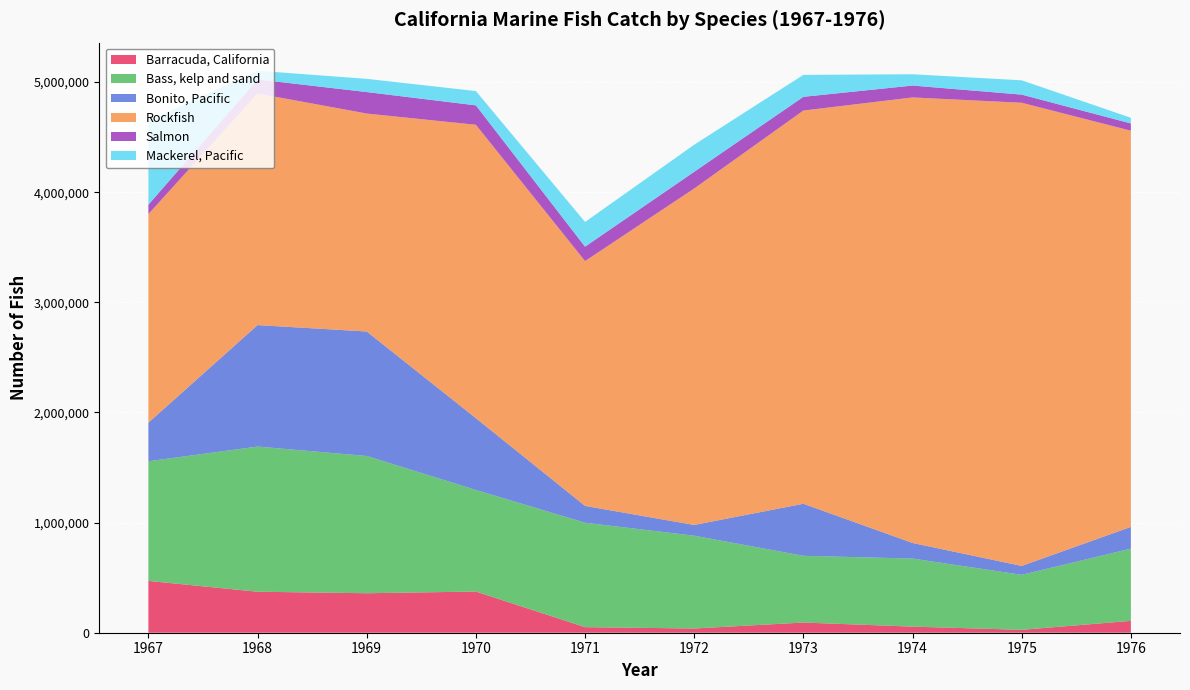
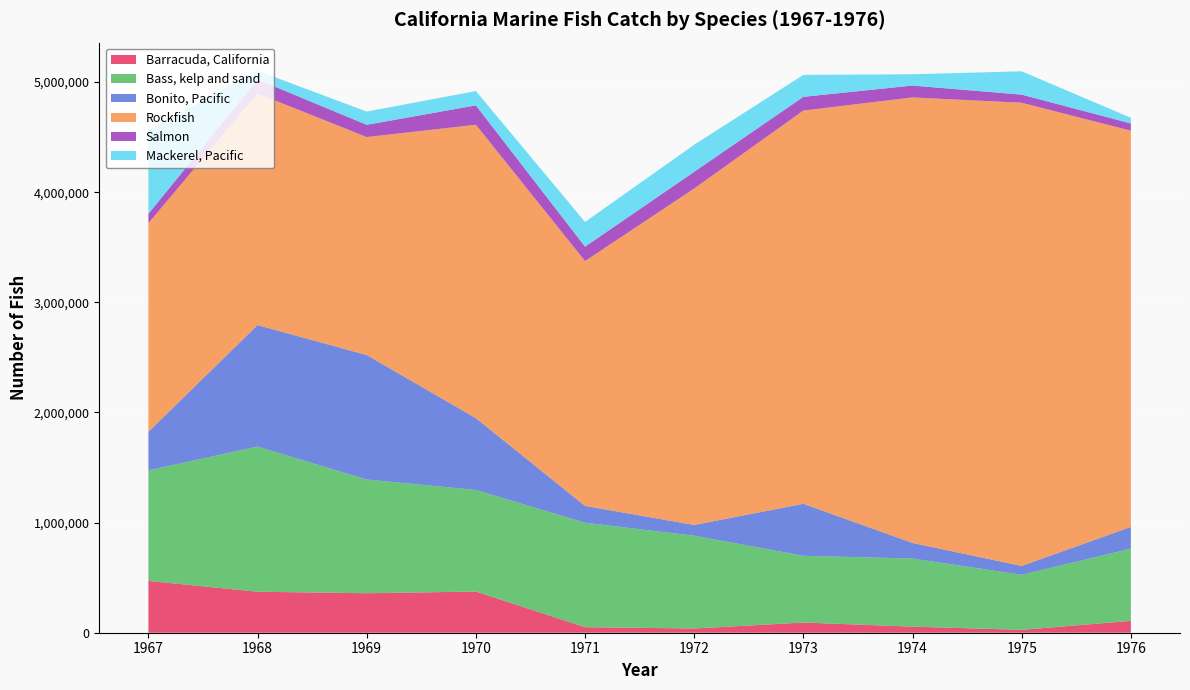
  {
    "Barracuda, California": {
      "1967": "470,000",
      "1968": "370,000",
      "1969": "360,000",
      "1970": "370,000",
      "1971": "50,000",
      "1972": "40,000",
      "1973": "90,000",
      "1974": "60,000",
      "1975": "30,000",
      "1976": "110,000"
    },
    "Bass, kelp and sand": {
-     "1967": "1,090,000",
+     "1967": "1,000,000",
      "1968": "1,320,000",
-     "1969": "1,250,000",
+     "1969": "1,030,000",
      "1970": "920,000",
      "1971": "950,000",
      "1972": "840,000",
      "1973": "610,000",
      "1974": "620,000",
      "1975": "500,000",
      "1976": "660,000"
    },
    "Bonito, Pacific": {
      "1967": "350,000",
      "1968": "1,100,000",
      "1969": "1,130,000",
      "1970": "650,000",
      "1971": "150,000",
      "1972": "100,000",
      "1973": "470,000",
      "1974": "140,000",
      "1975": "80,000",
      "1976": "200,000"
    },
    "Rockfish": {
      "1967": "1,890,000",
      "1969": "1,980,000",
      "1970": "2,660,000",
      "1971": "2,220,000",
      "1972": "3,050,000",
      "1973": "3,570,000",
      "1974": "4,050,000",
      "1975": "4,210,000",
      "1976": "3,600,000"
    },
    "Salmon": {
      "1967": "80,000",
-     "1969": "190,000",
+     "1969": "110,000",
      "1970": "180,000",
      "1971": "130,000",
      "1972": "150,000",
      "1973": "120,000",
      "1974": "110,000",
      "1975": "70,000",
      "1976": "70,000"
    },
    "Mackerel, Pacific": {
      "1969": "120,000",
      "1970": "130,000",
      "1971": "220,000",
      "1972": "250,000",
      "1973": "200,000",
      "1974": "100,000",
-     "1975": "130,000",
+     "1975": "210,000",
      "1976": "50,000"
    }
  }
